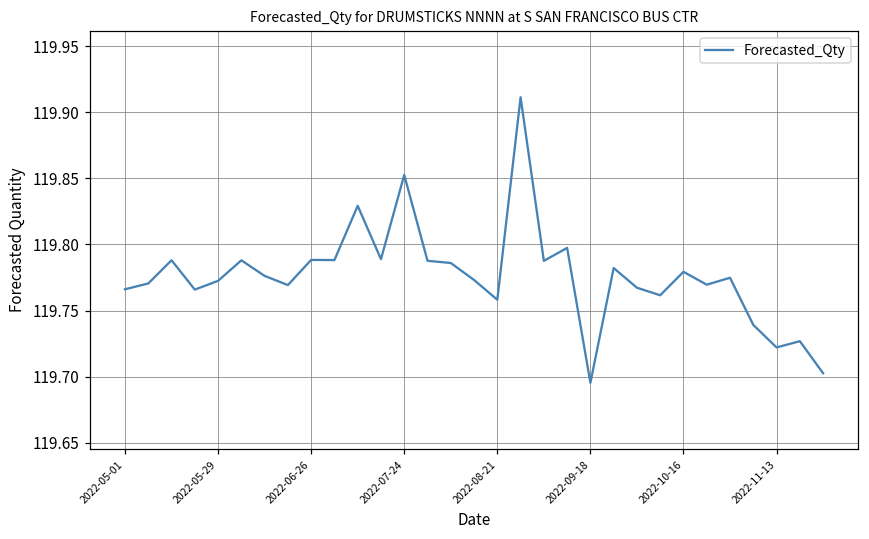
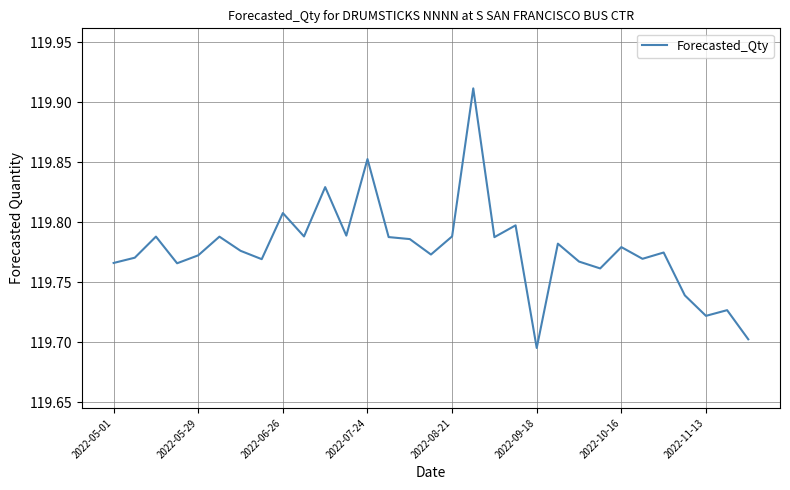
  {
    "2022-05-01": 119.766,
    "2022-05-29": 119.772,
-   "2022-06-26": 119.788,
+   "2022-06-26": 119.808,
    "2022-07-24": 119.853,
-   "2022-08-21": 119.758,
+   "2022-08-21": 119.788,
    "2022-09-18": 119.695,
    "2022-10-16": 119.779,
    "2022-11-13": 119.722
  }
